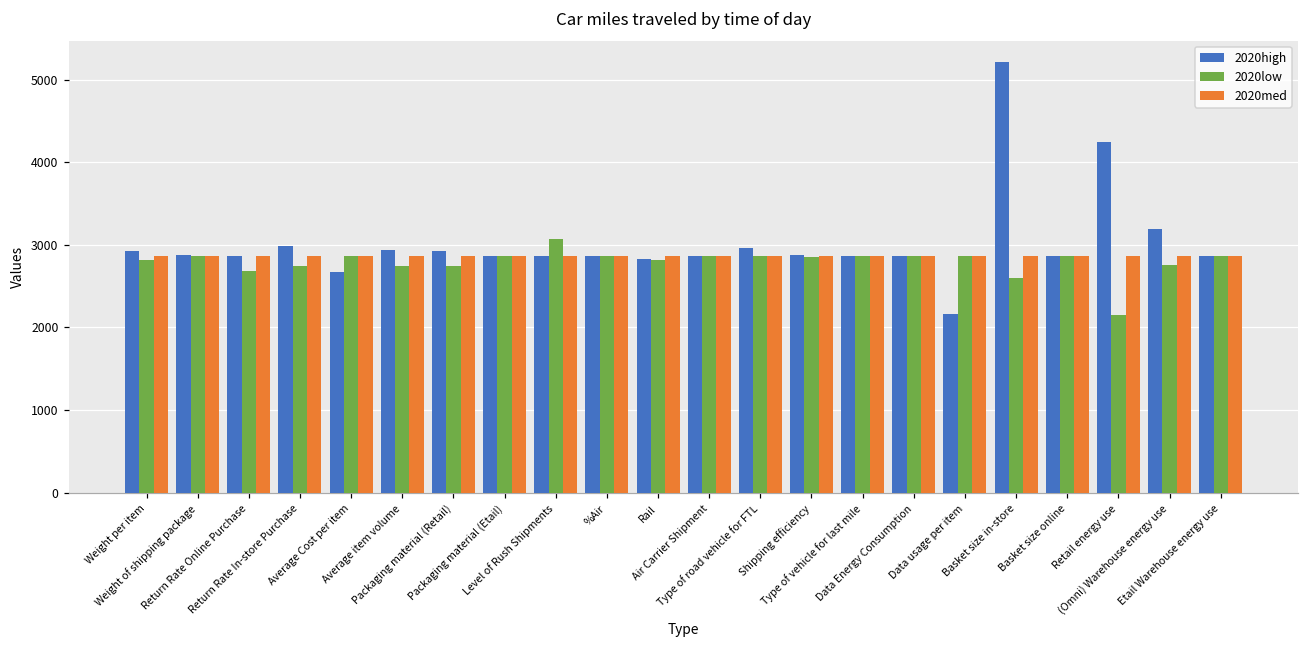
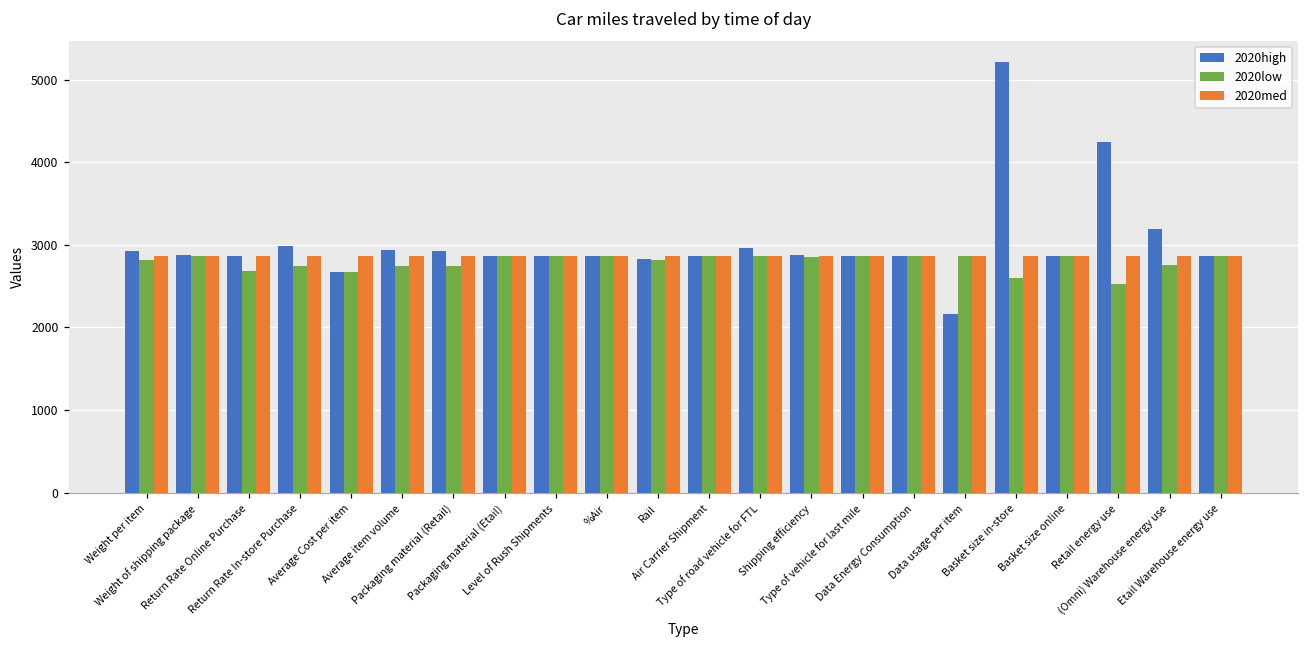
  {
    "2020high": {
      "Weight per item": 2900,
      "Weight of shipping package": 2900,
      "Return Rate Online Purchase": 2900,
      "Return Rate In-store Purchase": 3000,
      "Average Cost per item": 2700,
      "Average item volume": 2900,
      "Packaging material (Retail)": 2900,
      "Packaging material (Etail)": 2900,
      "Level of Rush Shipments": 2900,
      "%Air": 2900,
      "Rail": 2800,
      "Air Carrier Shipment": 2900,
      "Type of road vehicle for FTL": 3000,
      "Shipping efficiency": 2900,
      "Type of vehicle for last mile": 2900,
      "Data Energy Consumption": 2900,
      "Data usage per item": 2200,
      "Basket size in-store": 5200,
      "Basket size online": 2900,
      "Retail energy use": 4200,
      "(Omni) Warehouse energy use": 3200,
      "Etail Warehouse energy use": 2900
    },
    "2020low": {
      "Weight per item": 2800,
      "Weight of shipping package": 2900,
      "Return Rate Online Purchase": 2700,
      "Return Rate In-store Purchase": 2700,
-     "Average Cost per item": 2900,
+     "Average Cost per item": 2700,
      "Average item volume": 2700,
      "Packaging material (Retail)": 2700,
      "Packaging material (Etail)": 2900,
-     "Level of Rush Shipments": 3100,
+     "Level of Rush Shipments": 2900,
      "%Air": 2900,
      "Rail": 2800,
      "Air Carrier Shipment": 2900,
      "Type of road vehicle for FTL": 2900,
      "Shipping efficiency": 2900,
      "Type of vehicle for last mile": 2900,
      "Data Energy Consumption": 2900,
      "Data usage per item": 2900,
      "Basket size in-store": 2600,
      "Basket size online": 2900,
-     "Retail energy use": 2100,
+     "Retail energy use": 2500,
      "(Omni) Warehouse energy use": 2800,
      "Etail Warehouse energy use": 2900
    },
    "2020med": {
      "Weight per item": 2900,
      "Weight of shipping package": 2900,
      "Return Rate Online Purchase": 2900,
      "Return Rate In-store Purchase": 2900,
      "Average Cost per item": 2900,
      "Average item volume": 2900,
      "Packaging material (Retail)": 2900,
      "Packaging material (Etail)": 2900,
      "Level of Rush Shipments": 2900,
      "%Air": 2900,
      "Rail": 2900,
      "Air Carrier Shipment": 2900,
      "Type of road vehicle for FTL": 2900,
      "Shipping efficiency": 2900,
      "Type of vehicle for last mile": 2900,
      "Data Energy Consumption": 2900,
      "Data usage per item": 2900,
      "Basket size in-store": 2900,
      "Basket size online": 2900,
      "Retail energy use": 2900,
      "(Omni) Warehouse energy use": 2900,
      "Etail Warehouse energy use": 2900
    }
  }
